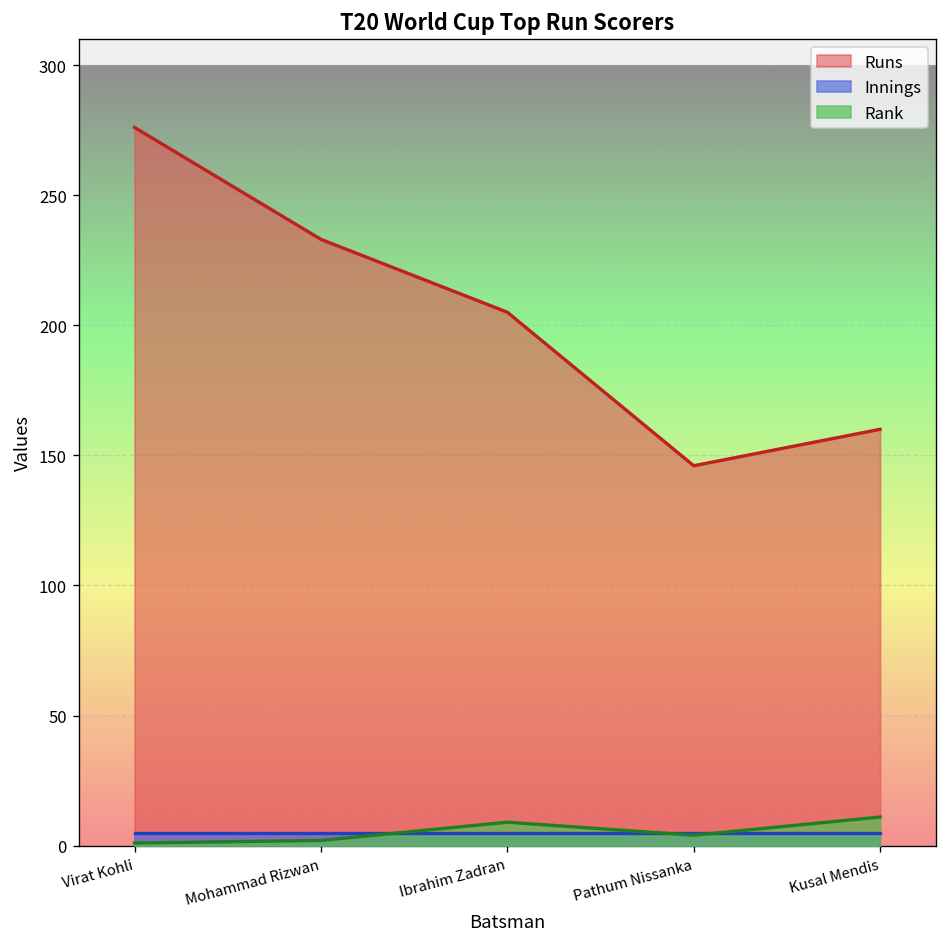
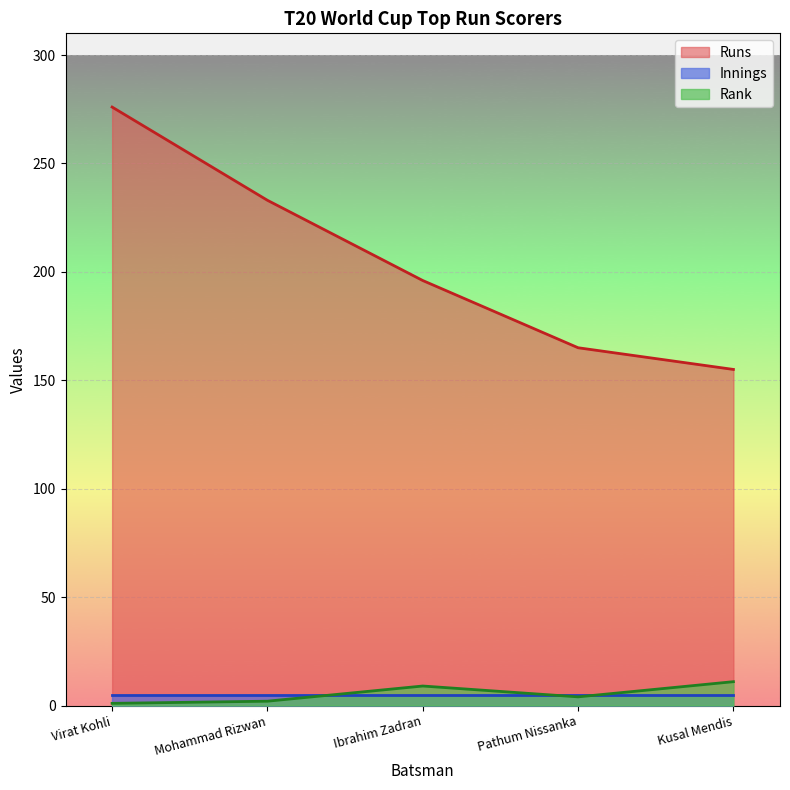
  {
    "Runs": {
      "Virat Kohli": 276,
      "Mohammad Rizwan": 233,
-     "Ibrahim Zadran": 205,
-     "Pathum Nissanka": 146,
-     "Kusal Mendis": 160
+     "Ibrahim Zadran": 196,
+     "Pathum Nissanka": 165,
+     "Kusal Mendis": 155
    },
    "Innings": {
      "Virat Kohli": 5,
      "Mohammad Rizwan": 5,
      "Ibrahim Zadran": 5,
      "Kusal Mendis": 5
    },
    "Rank": {
      "Virat Kohli": 1,
      "Mohammad Rizwan": 2,
      "Ibrahim Zadran": 9,
      "Kusal Mendis": 11
    }
  }
